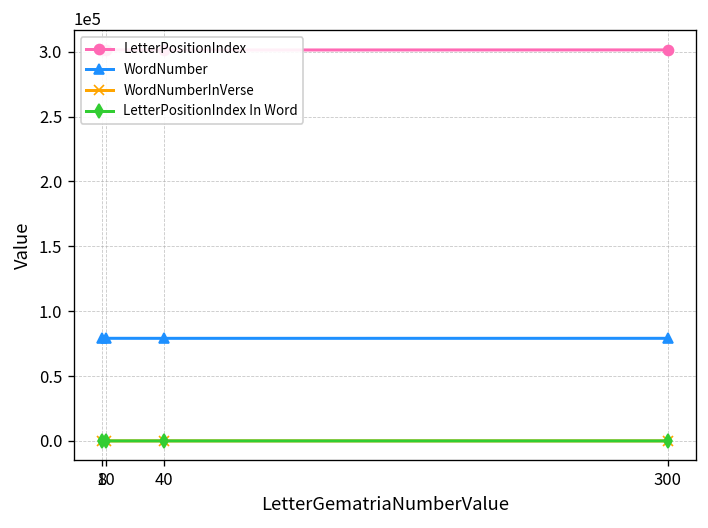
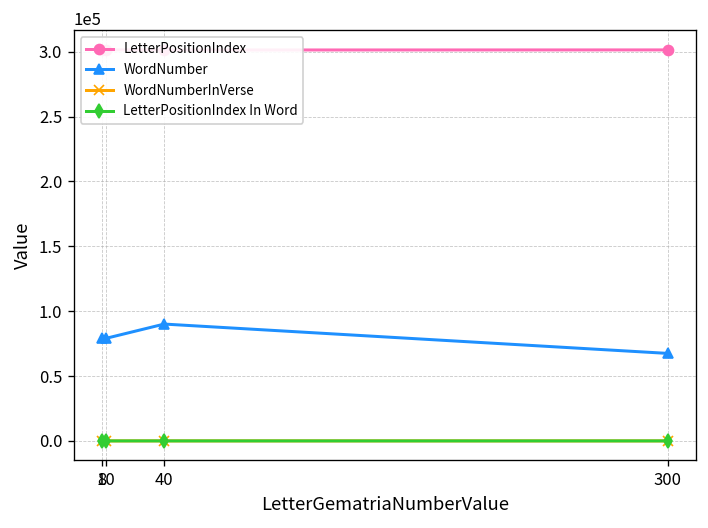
  {
    "LetterPositionIndex": {
      "300": 301000
    },
    "WordNumber": {
-     "40": 79000,
-     "300": 79000
+     "40": 90000,
+     "300": 67000
    },
    "LetterPositionIndex In Word": {
      "40": 0,
      "300": 0
    }
  }
